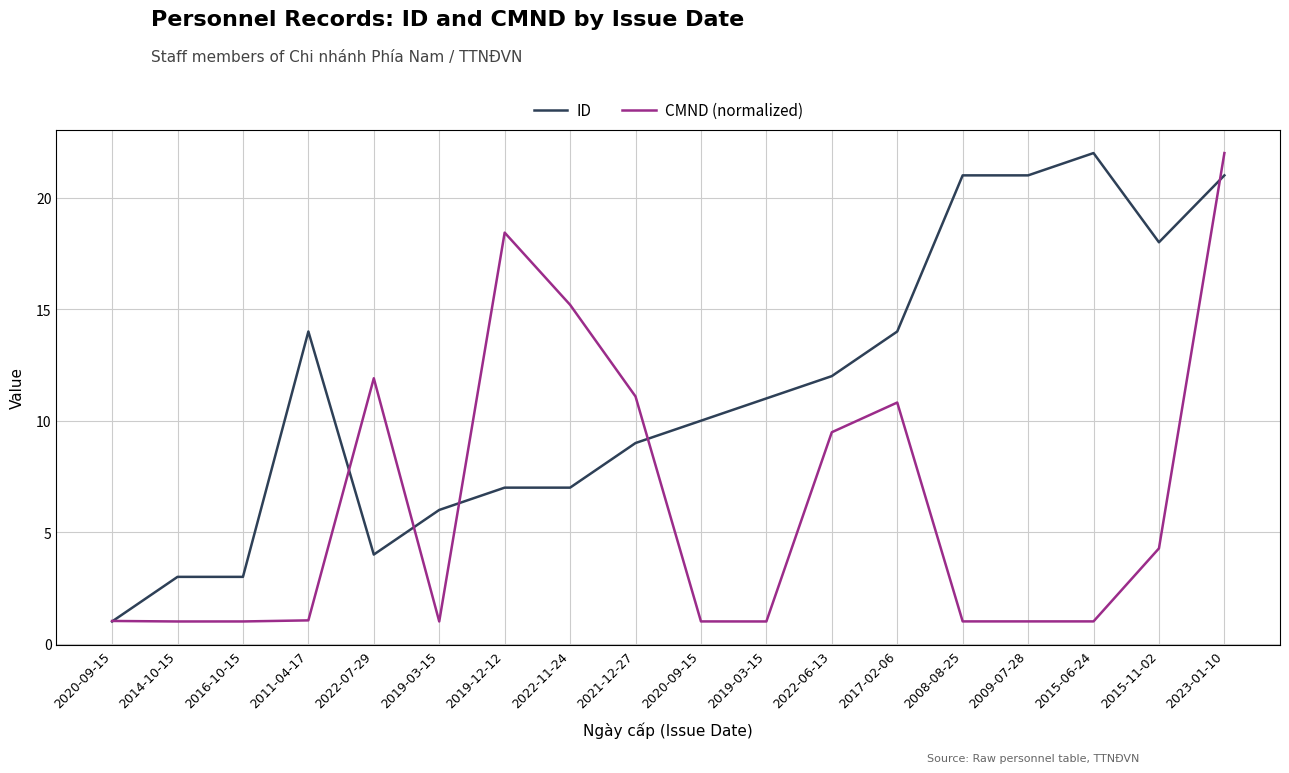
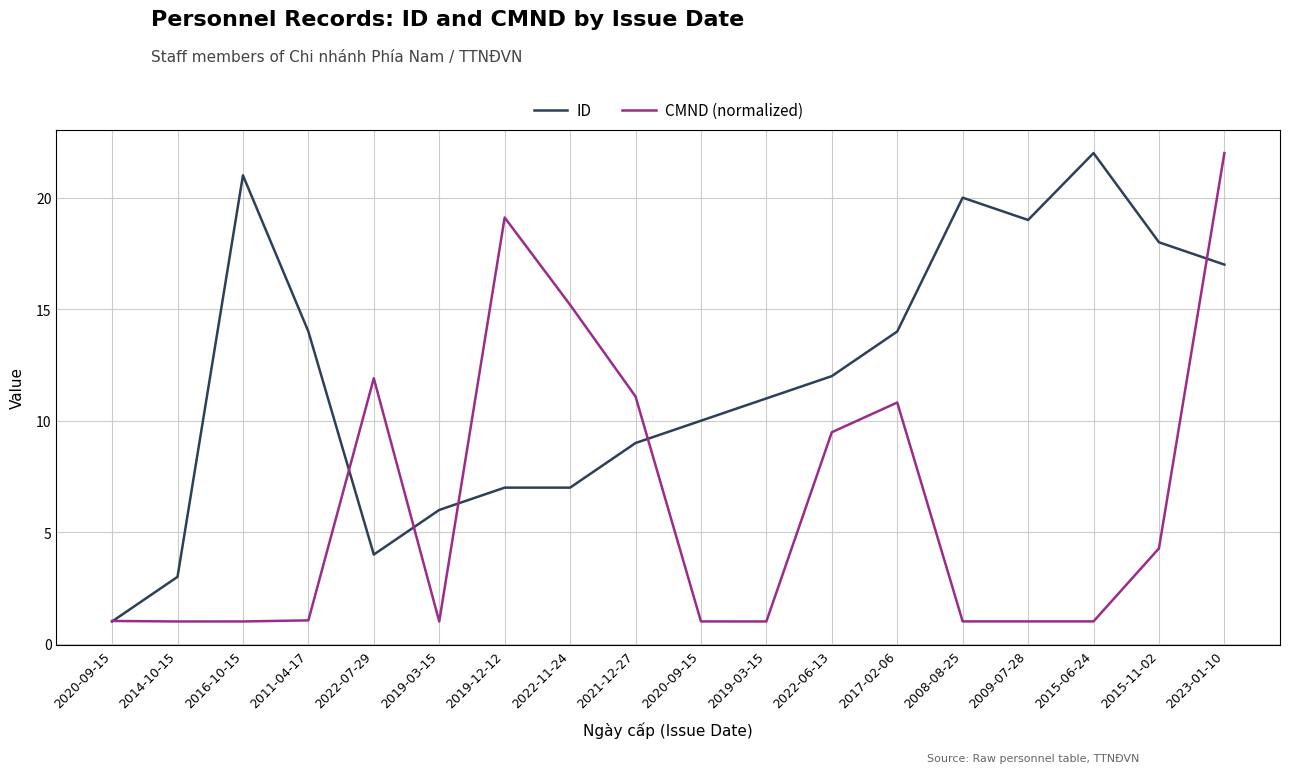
  {
    "ID": {
      "2014-10-15": 3,
-     "2016-10-15": 3,
+     "2016-10-15": 21,
      "2011-04-17": 14,
      "2022-07-29": 4,
      "2019-12-12": 7,
      "2022-11-24": 7,
      "2021-12-27": 9,
      "2022-06-13": 12,
      "2017-02-06": 14,
-     "2008-08-25": 21,
-     "2009-07-28": 21,
+     "2008-08-25": 20,
+     "2009-07-28": 19,
      "2015-06-24": 22,
      "2015-11-02": 18,
-     "2023-01-10": 21
+     "2023-01-10": 17
    },
    "CMND (normalized)": {
      "2014-10-15": 1.0,
      "2016-10-15": 1.0,
      "2011-04-17": 1.0,
      "2022-07-29": 11.9,
-     "2019-12-12": 18.4,
+     "2019-12-12": 19.1,
      "2022-11-24": 15.2,
      "2021-12-27": 11.1,
      "2022-06-13": 9.5,
      "2017-02-06": 10.8,
      "2008-08-25": 1.0,
      "2009-07-28": 1.0,
      "2015-06-24": 1.0,
      "2015-11-02": 4.3,
      "2023-01-10": 22.0
    }
  }
